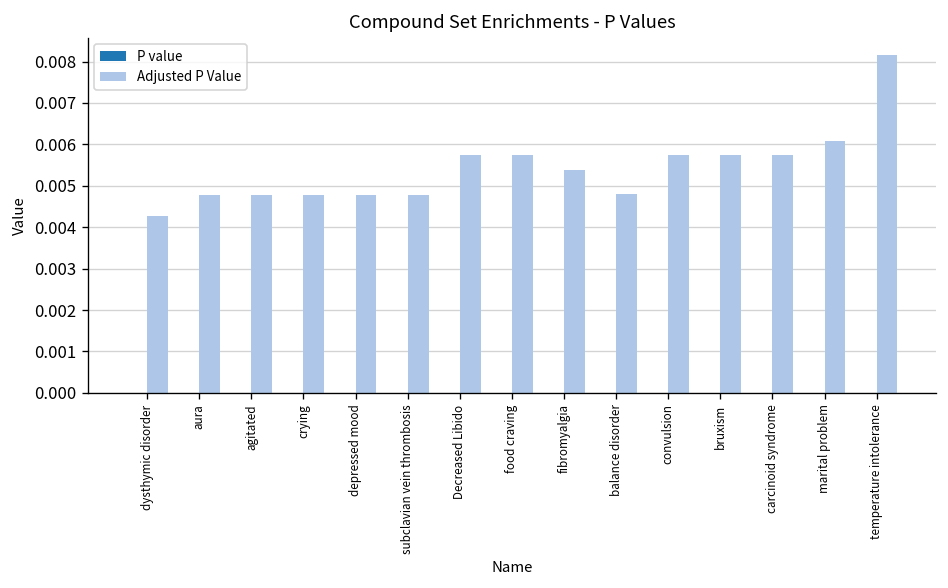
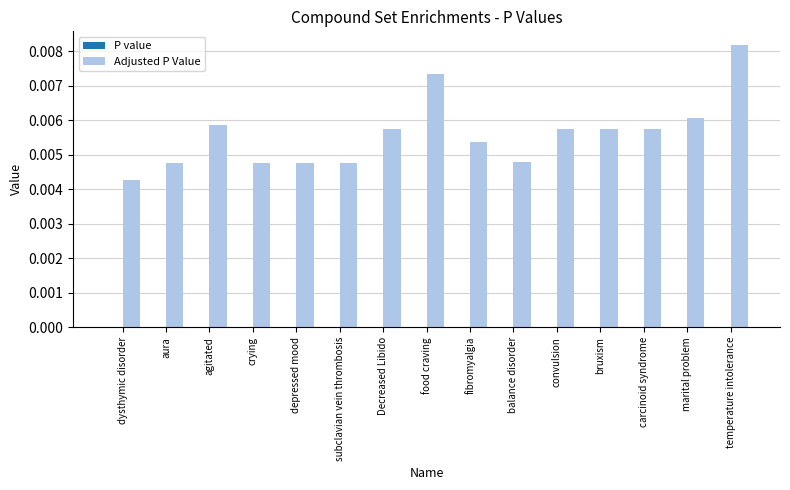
  {
    "Adjusted P Value": {
      "dysthymic disorder": 0.0043,
      "aura": 0.0048,
-     "agitated": 0.0048,
+     "agitated": 0.0059,
      "crying": 0.0048,
      "depressed mood": 0.0048,
      "subclavian vein thrombosis": 0.0048,
      "Decreased Libido": 0.0057,
-     "food craving": 0.0057,
+     "food craving": 0.0073,
      "fibromyalgia": 0.0054,
      "balance disorder": 0.0048,
      "convulsion": 0.0057,
      "bruxism": 0.0057,
      "carcinoid syndrome": 0.0057,
      "marital problem": 0.0061,
      "temperature intolerance": 0.0082
    }
  }
